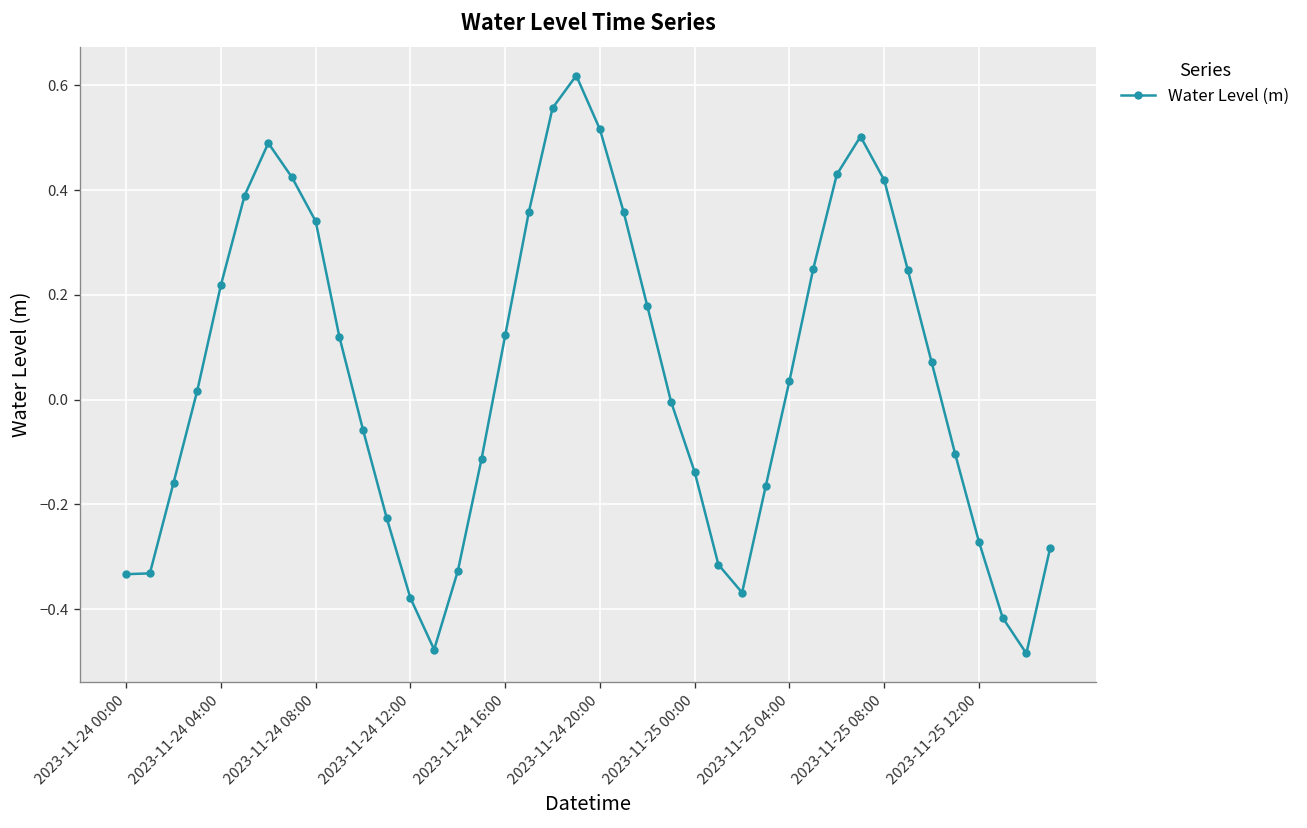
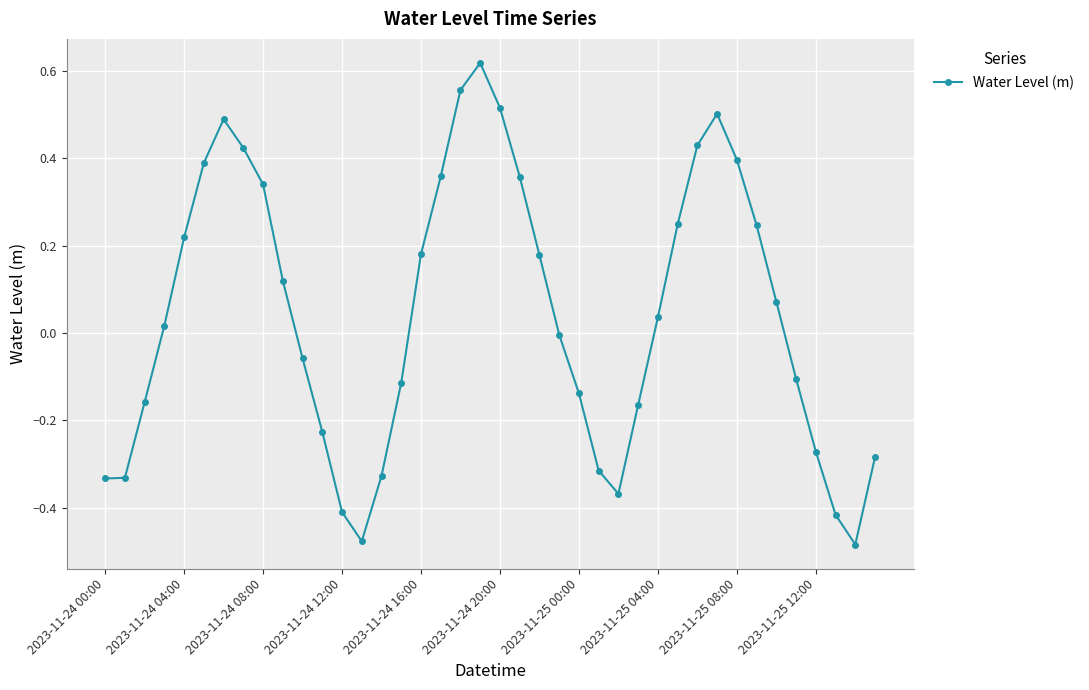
  {
    "2023-11-24 00:00": -0.33,
    "2023-11-24 04:00": 0.22,
    "2023-11-24 08:00": 0.34,
-   "2023-11-24 12:00": -0.38,
-   "2023-11-24 16:00": 0.12,
+   "2023-11-24 12:00": -0.41,
+   "2023-11-24 16:00": 0.18,
    "2023-11-24 20:00": 0.52,
    "2023-11-25 00:00": -0.14,
    "2023-11-25 04:00": 0.04,
-   "2023-11-25 08:00": 0.42,
+   "2023-11-25 08:00": 0.40,
    "2023-11-25 12:00": -0.27
  }
